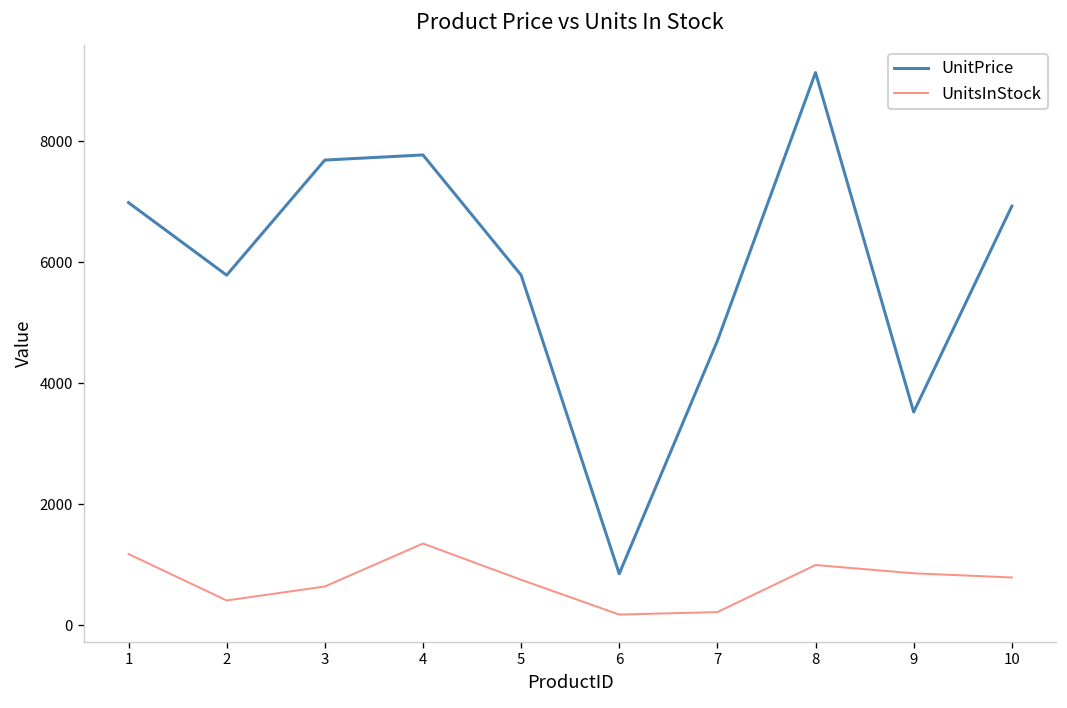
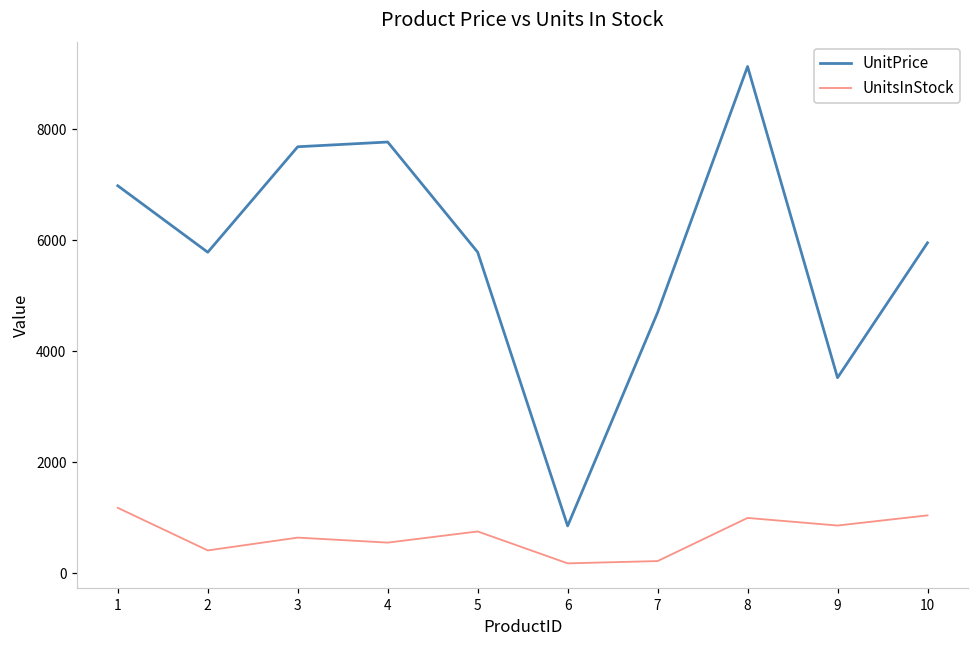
  {
    "UnitPrice": {
      "1": 7000,
      "2": 5800,
      "3": 7700,
      "4": 7800,
      "5": 5800,
      "6": 900,
      "7": 4700,
      "8": 9100,
      "9": 3500,
-     "10": 6900
+     "10": 6000
    },
    "UnitsInStock": {
      "1": 1200,
      "2": 400,
      "3": 600,
-     "4": 1400,
+     "4": 600,
      "5": 800,
      "6": 200,
      "7": 200,
      "8": 1000,
      "9": 900,
-     "10": 800
+     "10": 1000
    }
  }
